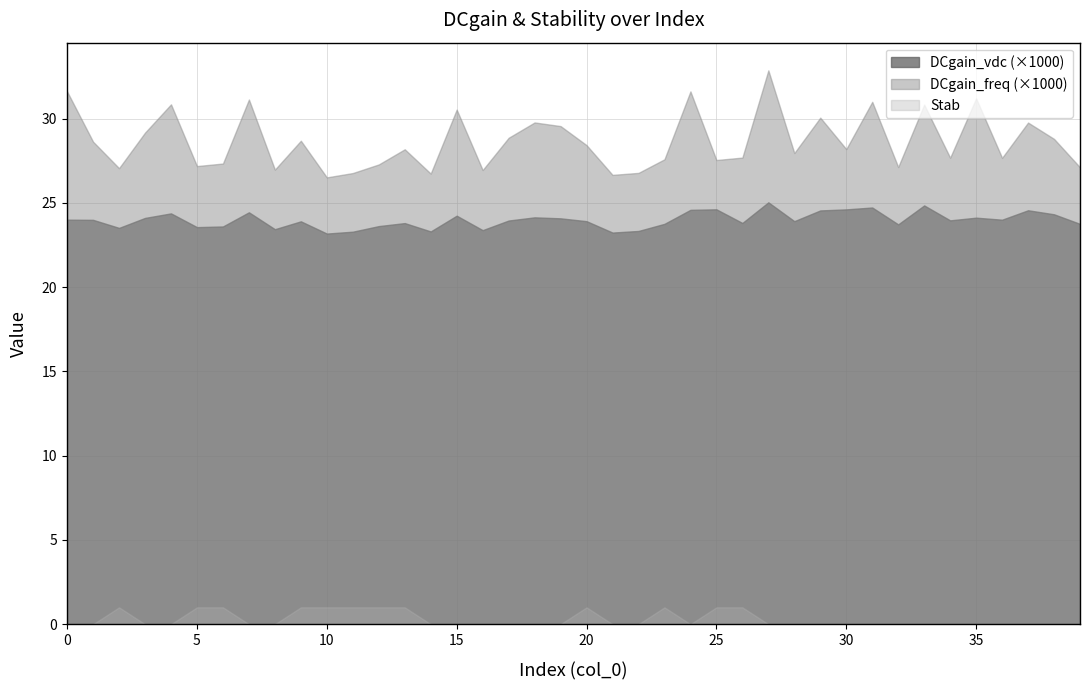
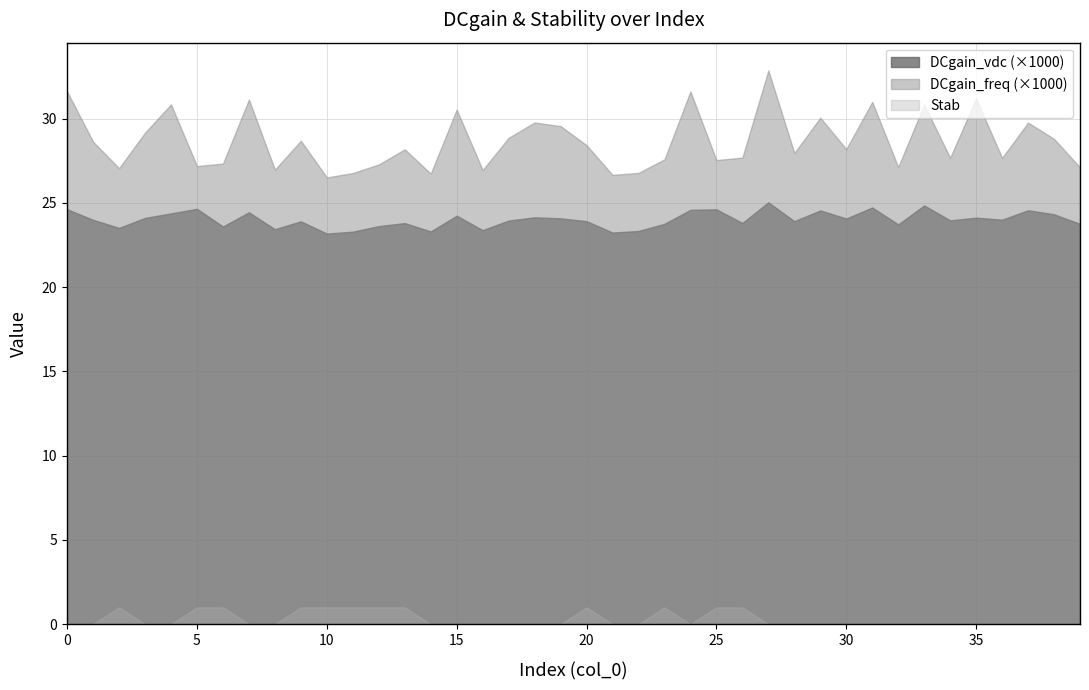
  {
    "DCgain_vdc (×1000)": {
-     "0": 24.0,
-     "5": 23.6,
+     "0": 24.6,
+     "5": 24.6,
      "10": 23.2,
      "15": 24.2,
      "20": 23.9,
      "25": 24.6,
-     "30": 24.6,
+     "30": 24.1,
      "35": 24.1
    }
  }
